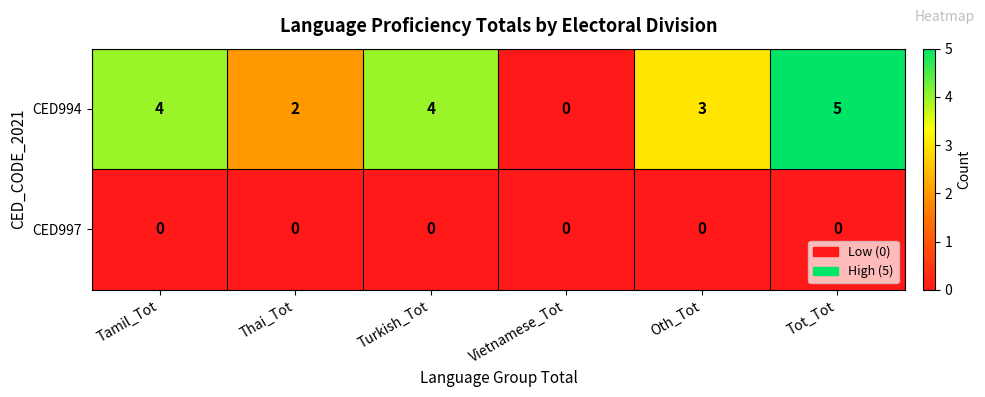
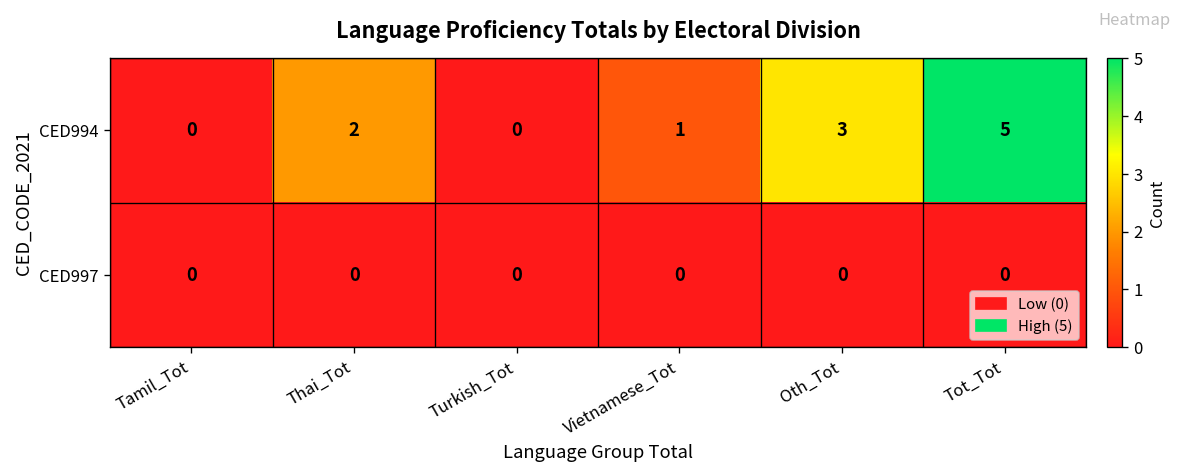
  {
    "CED994": {
-     "Tamil_Tot": 4,
+     "Tamil_Tot": 0,
      "Thai_Tot": 2,
-     "Turkish_Tot": 4,
-     "Vietnamese_Tot": 0,
+     "Turkish_Tot": 0,
+     "Vietnamese_Tot": 1,
      "Oth_Tot": 3,
      "Tot_Tot": 5
    },
    "CED997": {
      "Tamil_Tot": 0,
      "Thai_Tot": 0,
      "Turkish_Tot": 0,
      "Vietnamese_Tot": 0,
      "Oth_Tot": 0,
      "Tot_Tot": 0
    }
  }
